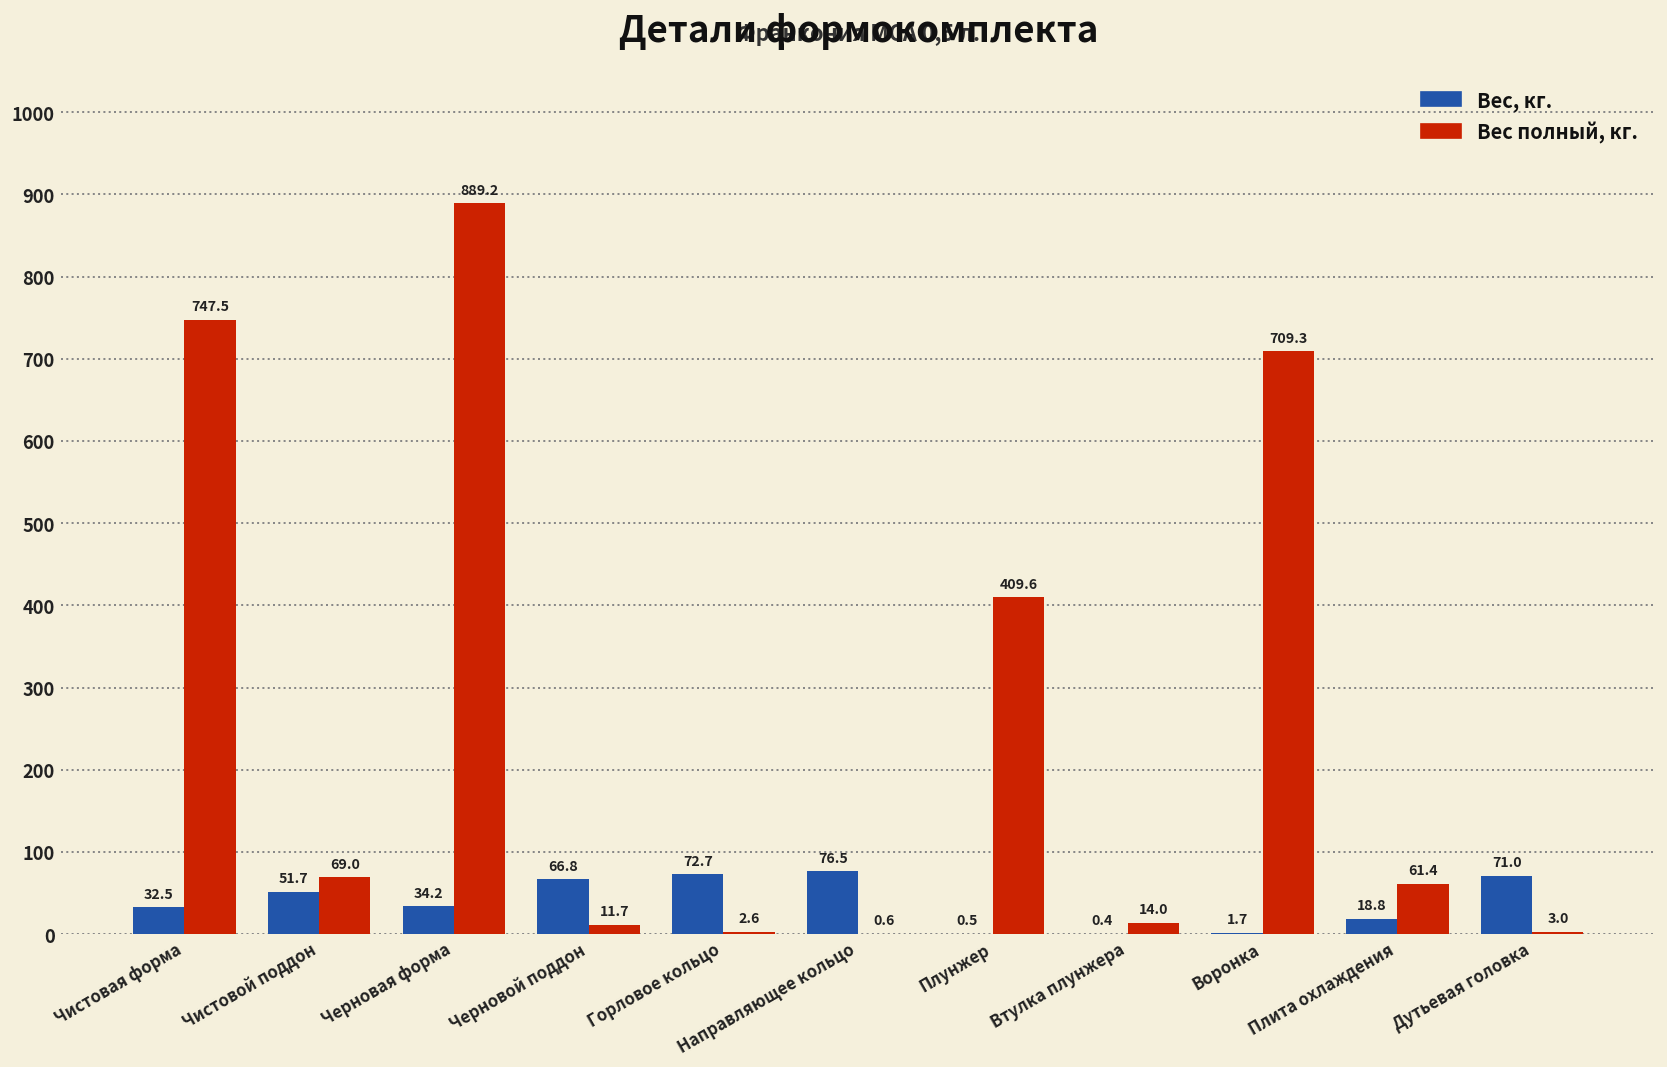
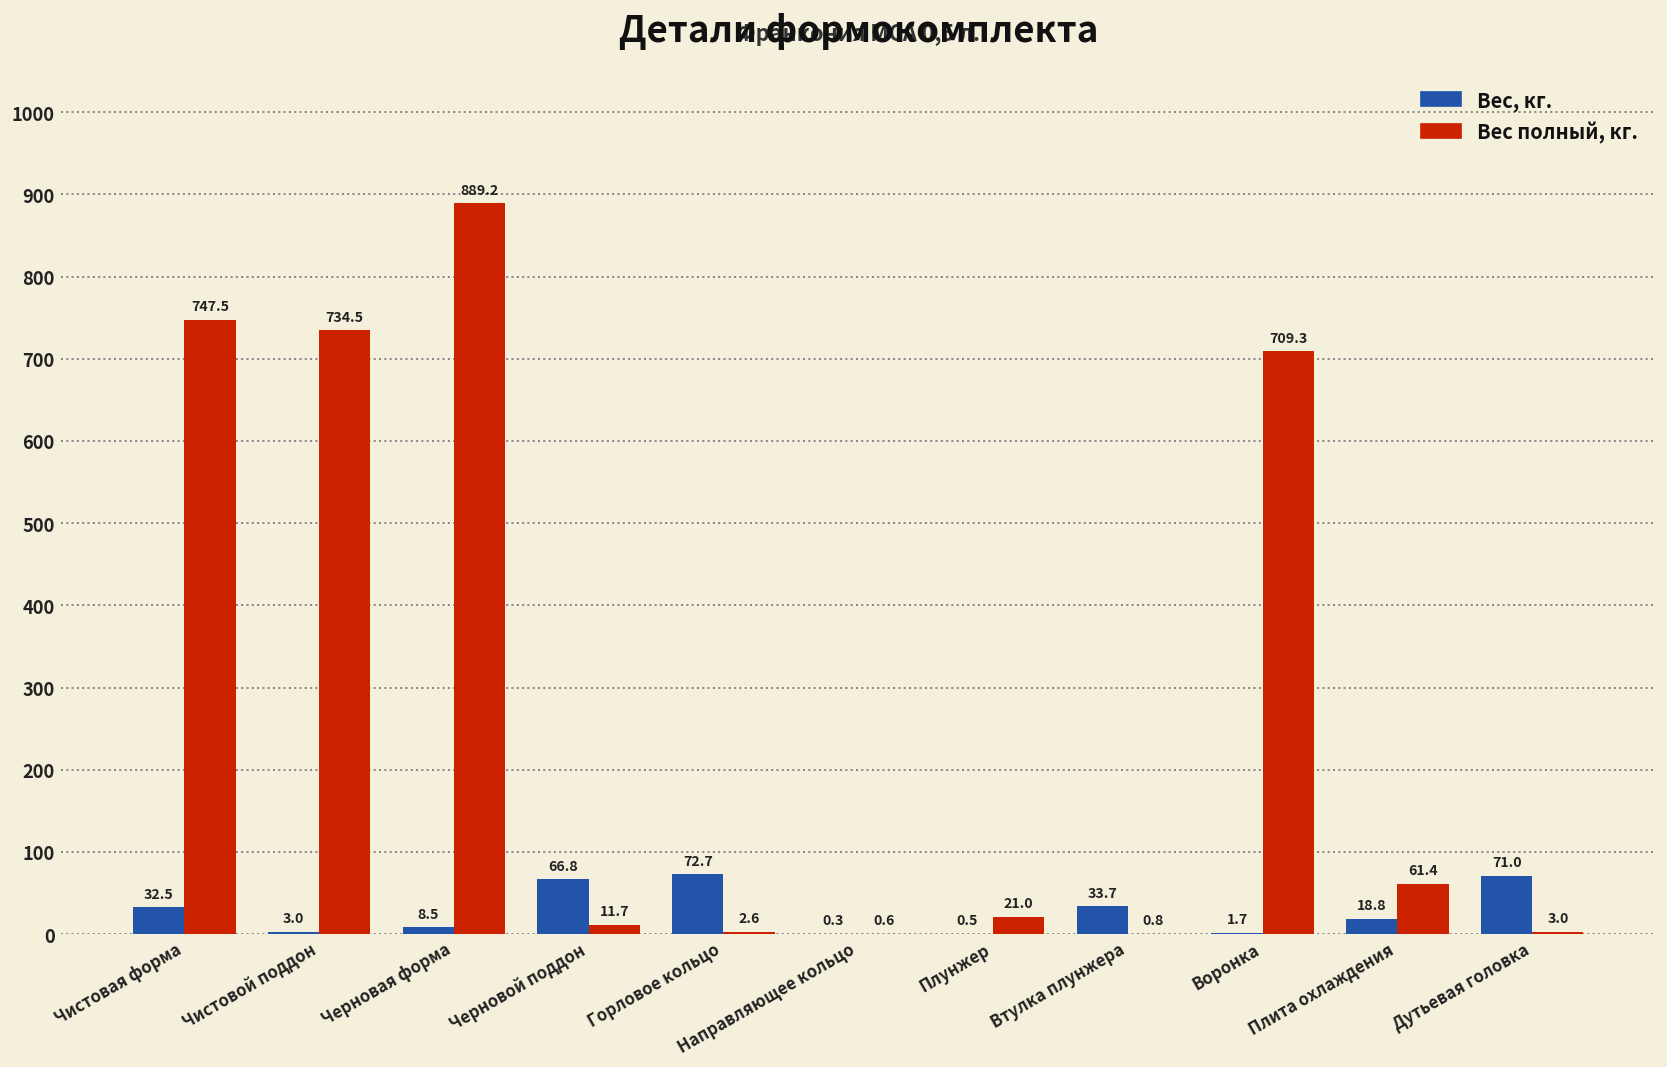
  {
    "Вес, кг.": {
      "Чистовая форма": 32.5,
-     "Чистовой поддон": 51.7,
-     "Черновая форма": 34.2,
+     "Чистовой поддон": 3.0,
+     "Черновая форма": 8.5,
      "Черновой поддон": 66.8,
      "Горловое кольцо": 72.7,
-     "Направляющее кольцо": 76.5,
+     "Направляющее кольцо": 0.3,
      "Плунжер": 0.5,
-     "Втулка плунжера": 0.4,
+     "Втулка плунжера": 33.7,
      "Воронка": 1.7,
      "Плита охлаждения": 18.8,
      "Дутьевая головка": 71.0
    },
    "Вес полный, кг.": {
      "Чистовая форма": 747.5,
-     "Чистовой поддон": 69.0,
+     "Чистовой поддон": 734.5,
      "Черновая форма": 889.2,
      "Черновой поддон": 11.7,
      "Горловое кольцо": 2.6,
      "Направляющее кольцо": 0.6,
-     "Плунжер": 409.6,
-     "Втулка плунжера": 14.0,
+     "Плунжер": 21.0,
+     "Втулка плунжера": 0.8,
      "Воронка": 709.3,
      "Плита охлаждения": 61.4,
      "Дутьевая головка": 3.0
    }
  }
